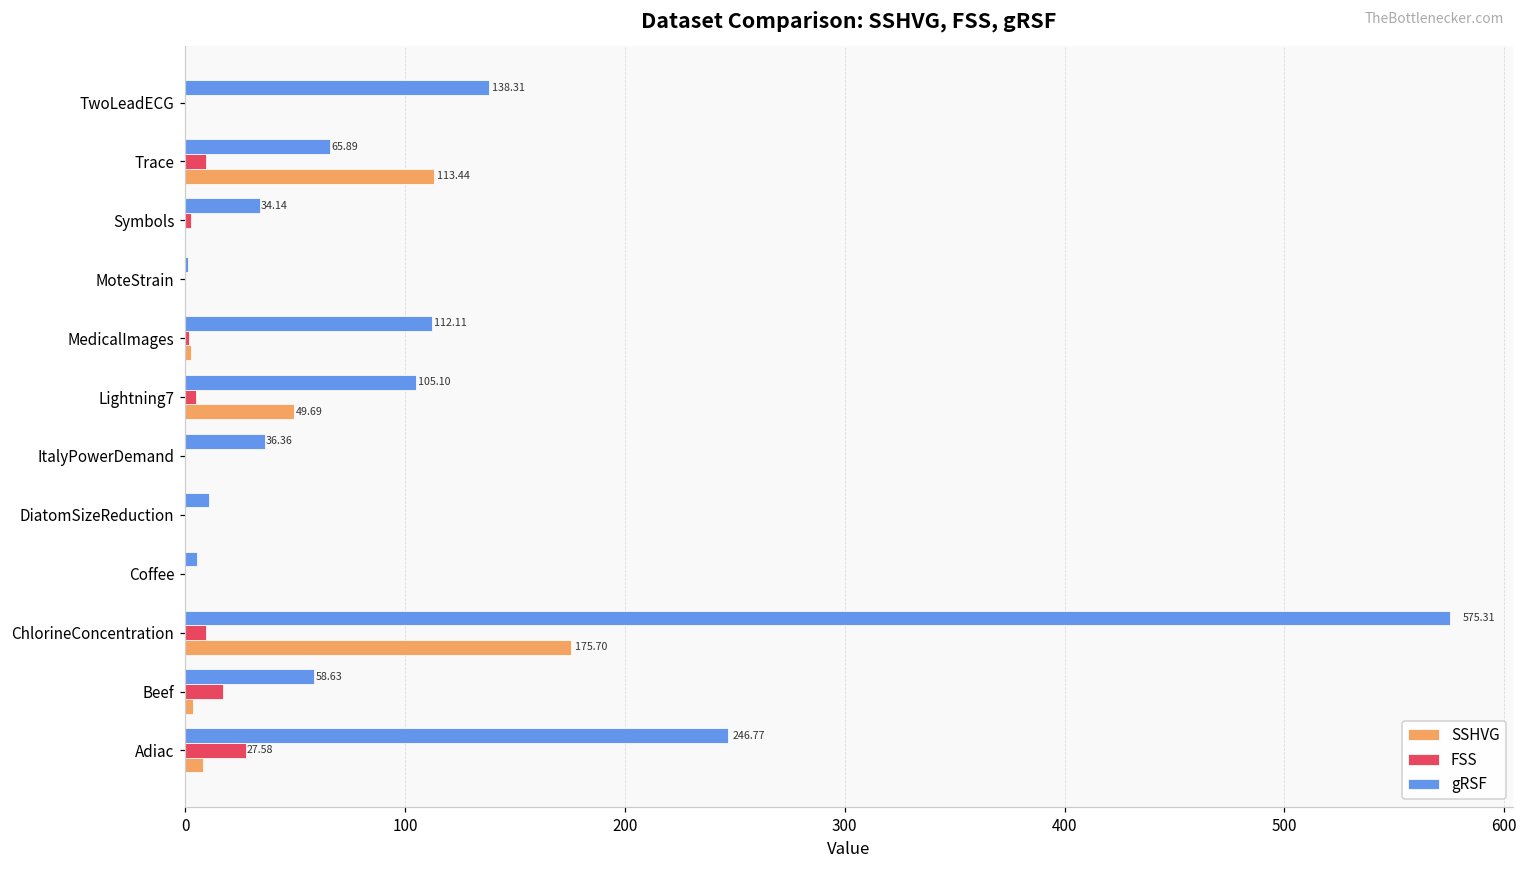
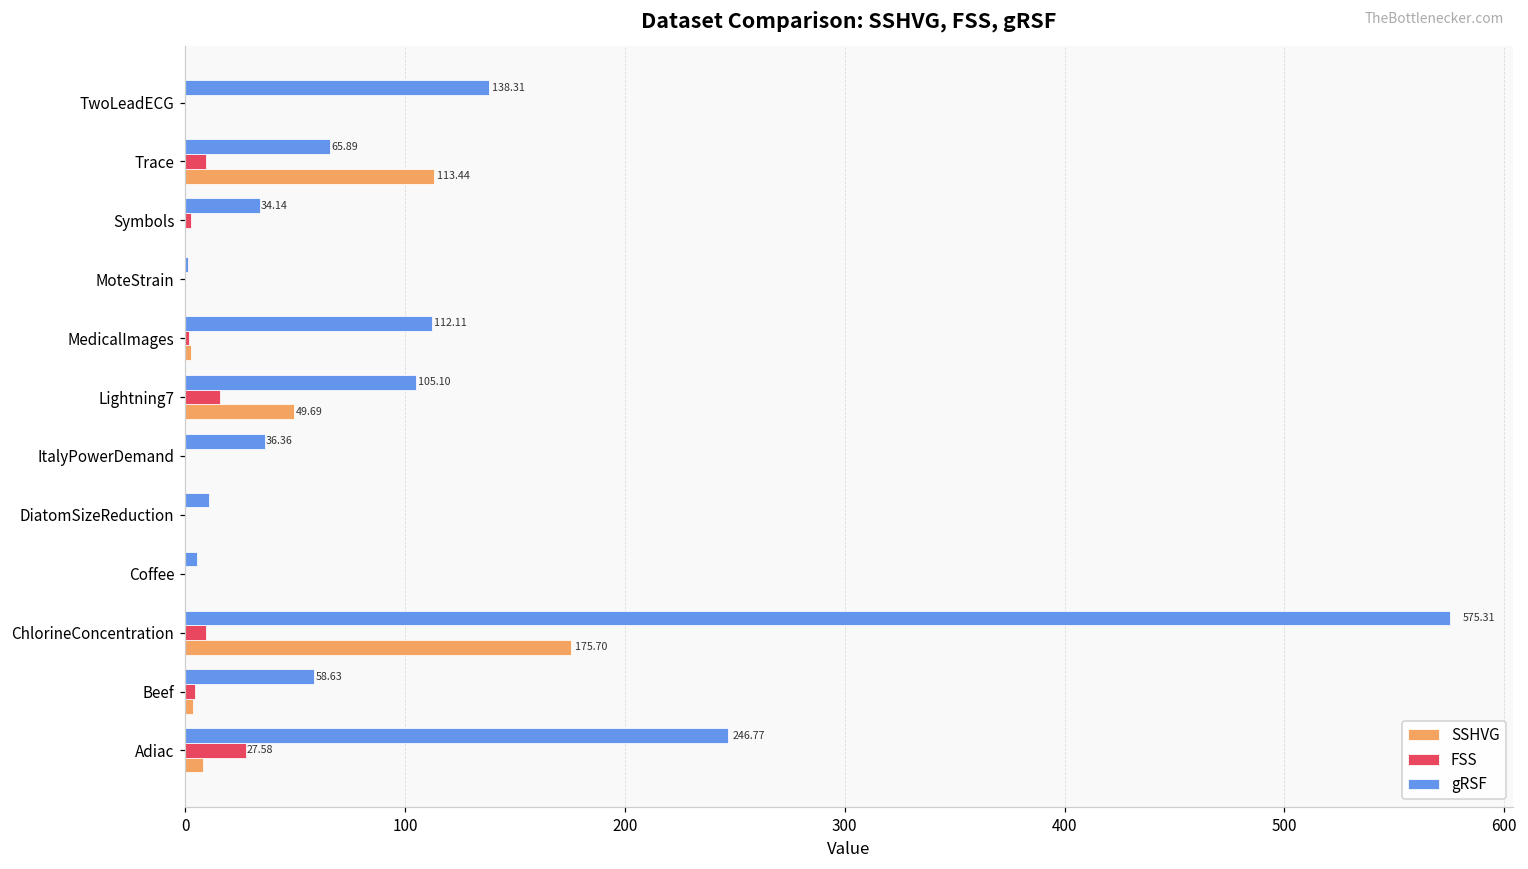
  {
    "SSHVG": {
      "Trace": 113.44,
      "Lightning7": 49.69,
      "ChlorineConcentration": 175.70
    },
    "FSS": {
      "Trace": 10,
      "Symbols": 3,
      "MedicalImages": 2,
-     "Lightning7": 5,
+     "Lightning7": 16,
      "ChlorineConcentration": 9,
-     "Beef": 17
+     "Beef": 4
    },
    "gRSF": {
      "TwoLeadECG": 138.31,
      "Trace": 65.89,
      "Symbols": 34.14,
      "MedicalImages": 112.11,
      "Lightning7": 105.10,
      "ItalyPowerDemand": 36.36,
      "ChlorineConcentration": 575.31,
      "Beef": 58.63,
      "Adiac": 246.77
    }
  }
